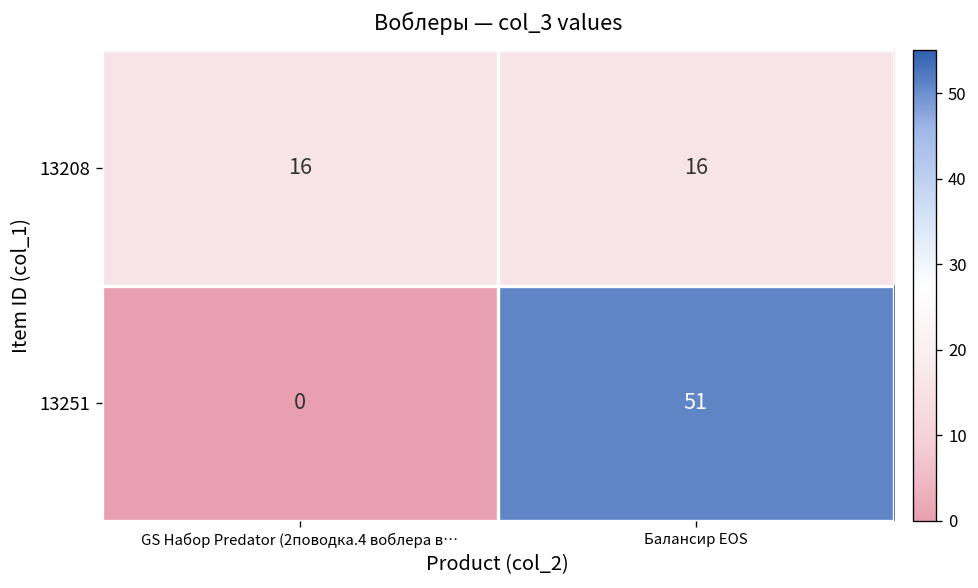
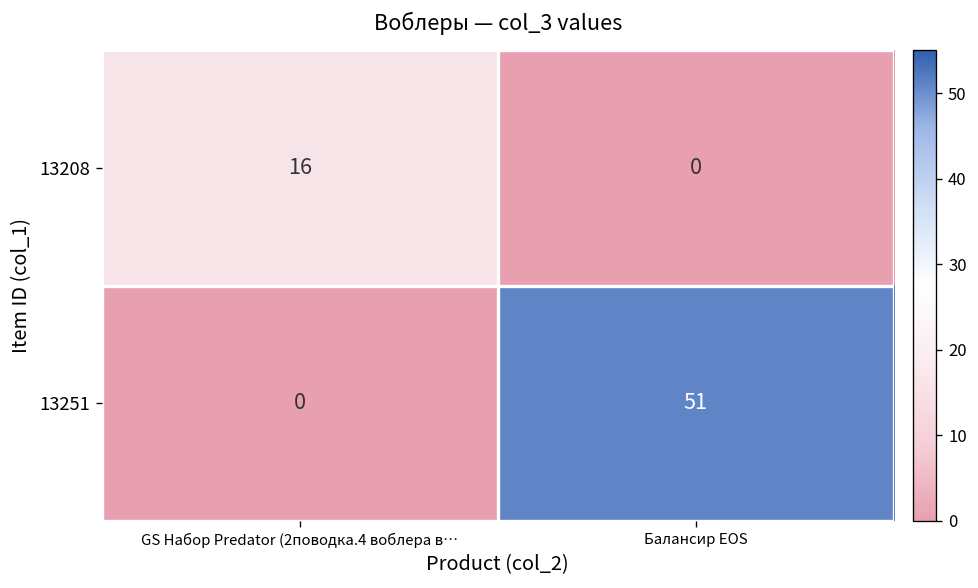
  {
    "13208": {
      "GS Набор Predator (2поводка.4 воблера в…": 16,
-     "Балансир EOS": 16
+     "Балансир EOS": 0
    },
    "13251": {
      "GS Набор Predator (2поводка.4 воблера в…": 0,
      "Балансир EOS": 51
    }
  }
